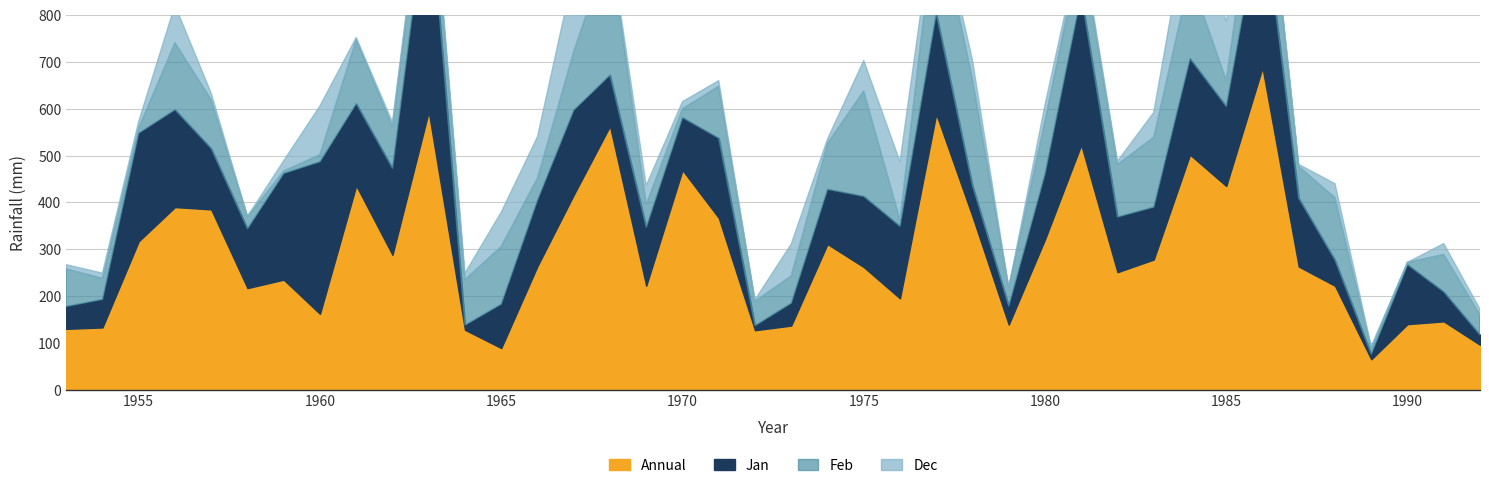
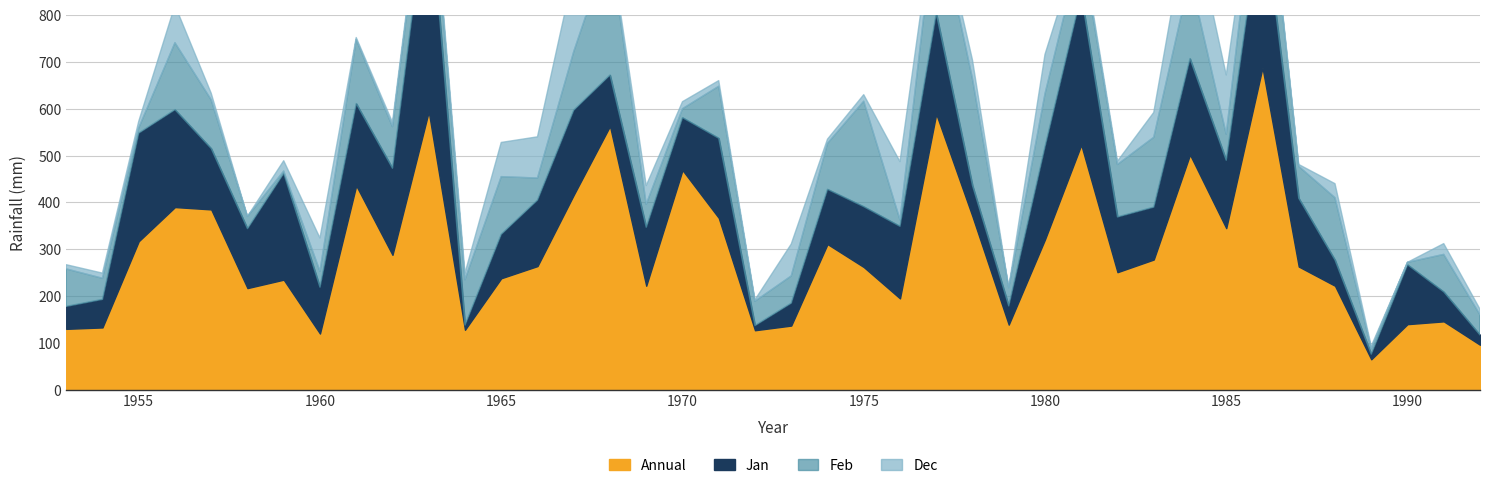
  {
    "Annual": {
-     "1960": 160,
-     "1965": 90,
-     "1985": 440
+     "1960": 120,
+     "1965": 240,
+     "1985": 350
    },
    "Jan": {
      "1955": 230,
-     "1960": 330,
+     "1960": 100,
      "1965": 90,
      "1970": 110,
-     "1975": 150,
-     "1980": 140,
-     "1985": 170
+     "1975": 130,
+     "1980": 200,
+     "1985": 150
    },
    "Feb": {
      "1955": 10,
-     "1960": 20,
+     "1960": 30,
      "1965": 120,
      "1970": 20,
      "1975": 230,
      "1980": 110,
      "1985": 60
    },
    "Dec": {
      "1955": 10,
-     "1960": 100,
+     "1960": 70,
      "1965": 70,
      "1970": 20,
-     "1975": 70,
-     "1980": 30,
+     "1975": 10,
+     "1980": 80,
      "1985": 130
    }
  }
